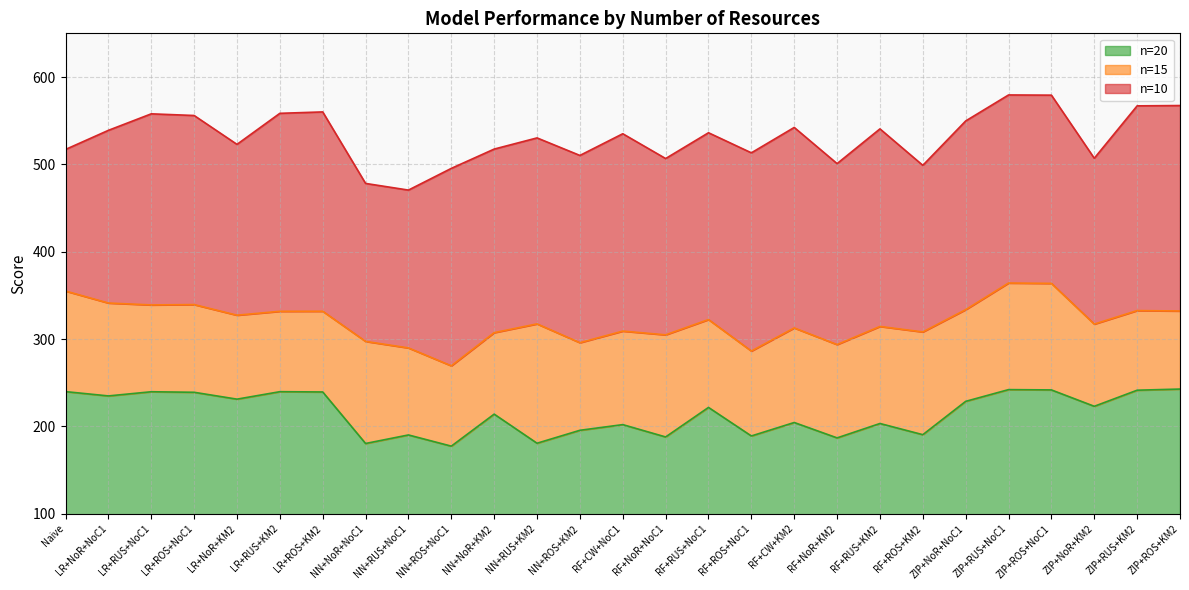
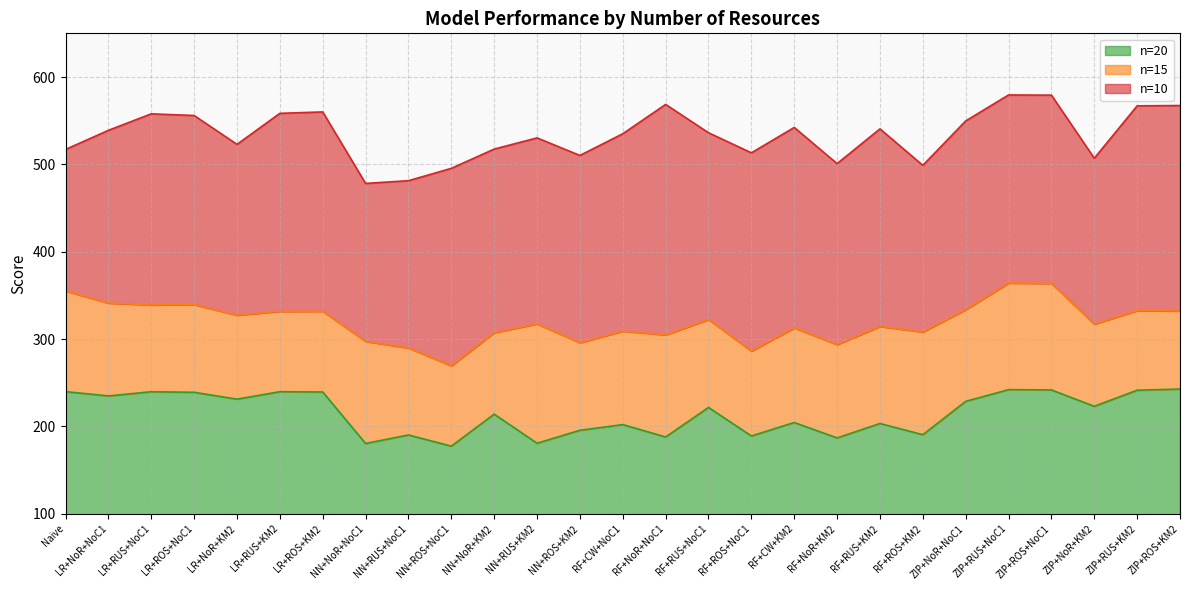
  {
    "n=10": {
      "Naive": 520,
      "LR+NoR+NoC1": 540,
      "LR+RUS+NoC1": 560,
      "LR+ROS+NoC1": 560,
      "LR+NoR+KM2": 520,
      "LR+RUS+KM2": 560,
      "LR+ROS+KM2": 560,
      "NN+NoR+NoC1": 480,
-     "NN+RUS+NoC1": 470,
+     "NN+RUS+NoC1": 480,
      "NN+ROS+NoC1": 500,
      "NN+NoR+KM2": 520,
      "NN+RUS+KM2": 530,
      "NN+ROS+KM2": 510,
      "RF+CW+NoC1": 540,
-     "RF+NoR+NoC1": 510,
+     "RF+NoR+NoC1": 570,
      "RF+RUS+NoC1": 540,
      "RF+ROS+NoC1": 510,
      "RF+CW+KM2": 540,
      "RF+NoR+KM2": 500,
      "RF+RUS+KM2": 540,
      "RF+ROS+KM2": 500,
      "ZIP+NoR+NoC1": 550,
      "ZIP+RUS+NoC1": 580,
      "ZIP+ROS+NoC1": 580,
      "ZIP+NoR+KM2": 510,
      "ZIP+RUS+KM2": 570,
      "ZIP+ROS+KM2": 570
    },
    "n=15": {
      "Naive": 350,
      "LR+NoR+NoC1": 340,
      "LR+RUS+NoC1": 340,
      "LR+ROS+NoC1": 340,
      "LR+NoR+KM2": 330,
      "LR+RUS+KM2": 330,
      "LR+ROS+KM2": 330,
      "NN+NoR+NoC1": 300,
      "NN+RUS+NoC1": 290,
      "NN+ROS+NoC1": 270,
      "NN+NoR+KM2": 310,
      "NN+RUS+KM2": 320,
      "NN+ROS+KM2": 300,
      "RF+CW+NoC1": 310,
      "RF+NoR+NoC1": 300,
      "RF+RUS+NoC1": 320,
      "RF+ROS+NoC1": 290,
      "RF+CW+KM2": 310,
      "RF+NoR+KM2": 290,
      "RF+RUS+KM2": 310,
      "RF+ROS+KM2": 310,
      "ZIP+NoR+NoC1": 330,
      "ZIP+RUS+NoC1": 360,
      "ZIP+ROS+NoC1": 360,
      "ZIP+NoR+KM2": 320,
      "ZIP+RUS+KM2": 330,
      "ZIP+ROS+KM2": 330
    },
    "n=20": {
      "Naive": 240,
      "LR+NoR+NoC1": 230,
      "LR+RUS+NoC1": 240,
      "LR+ROS+NoC1": 240,
      "LR+NoR+KM2": 230,
      "LR+RUS+KM2": 240,
      "LR+ROS+KM2": 240,
      "NN+NoR+NoC1": 180,
      "NN+RUS+NoC1": 190,
      "NN+ROS+NoC1": 180,
      "NN+NoR+KM2": 210,
      "NN+RUS+KM2": 180,
      "NN+ROS+KM2": 200,
      "RF+CW+NoC1": 200,
      "RF+NoR+NoC1": 190,
      "RF+RUS+NoC1": 220,
      "RF+ROS+NoC1": 190,
      "RF+CW+KM2": 200,
      "RF+NoR+KM2": 190,
      "RF+RUS+KM2": 200,
      "RF+ROS+KM2": 190,
      "ZIP+NoR+NoC1": 230,
      "ZIP+RUS+NoC1": 240,
      "ZIP+ROS+NoC1": 240,
      "ZIP+NoR+KM2": 220,
      "ZIP+RUS+KM2": 240,
      "ZIP+ROS+KM2": 240
    }
  }
